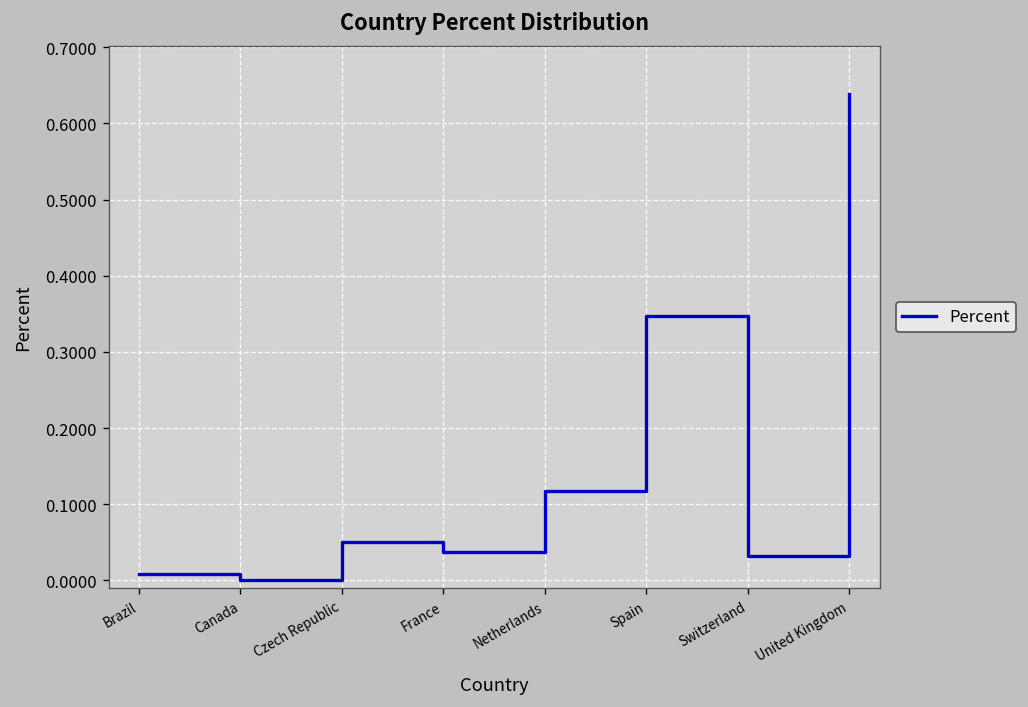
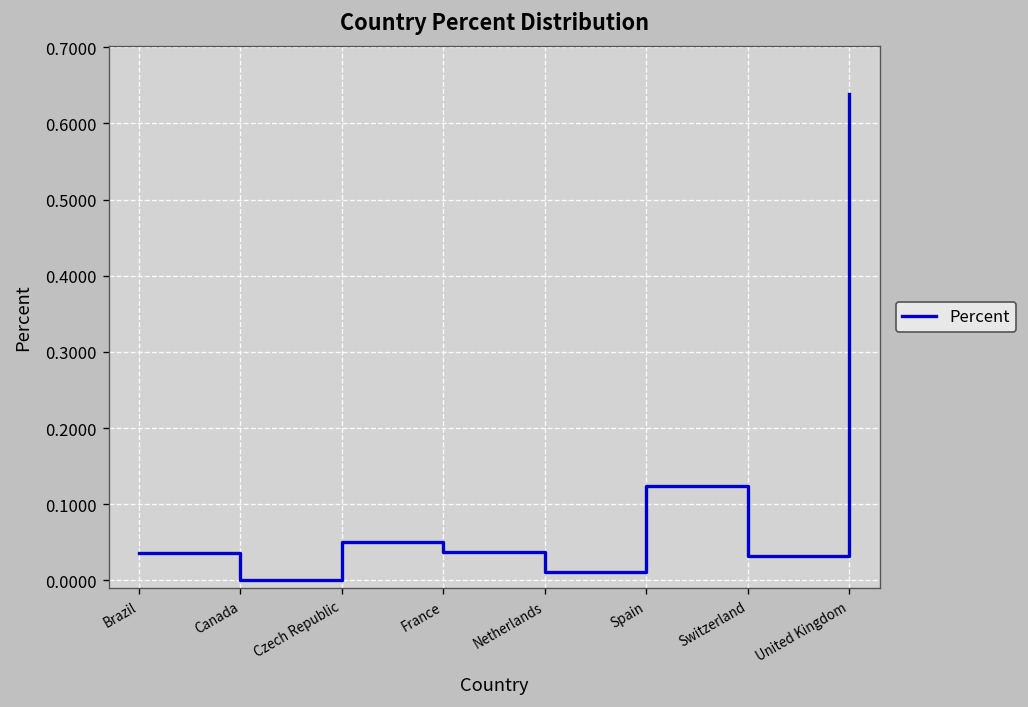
  {
-   "Brazil": 0.01,
+   "Brazil": 0.04,
    "Canada": 0.00,
    "Czech Republic": 0.05,
    "France": 0.04,
-   "Netherlands": 0.12,
-   "Spain": 0.35,
+   "Netherlands": 0.01,
+   "Spain": 0.12,
    "Switzerland": 0.03,
    "United Kingdom": 0.64
  }
